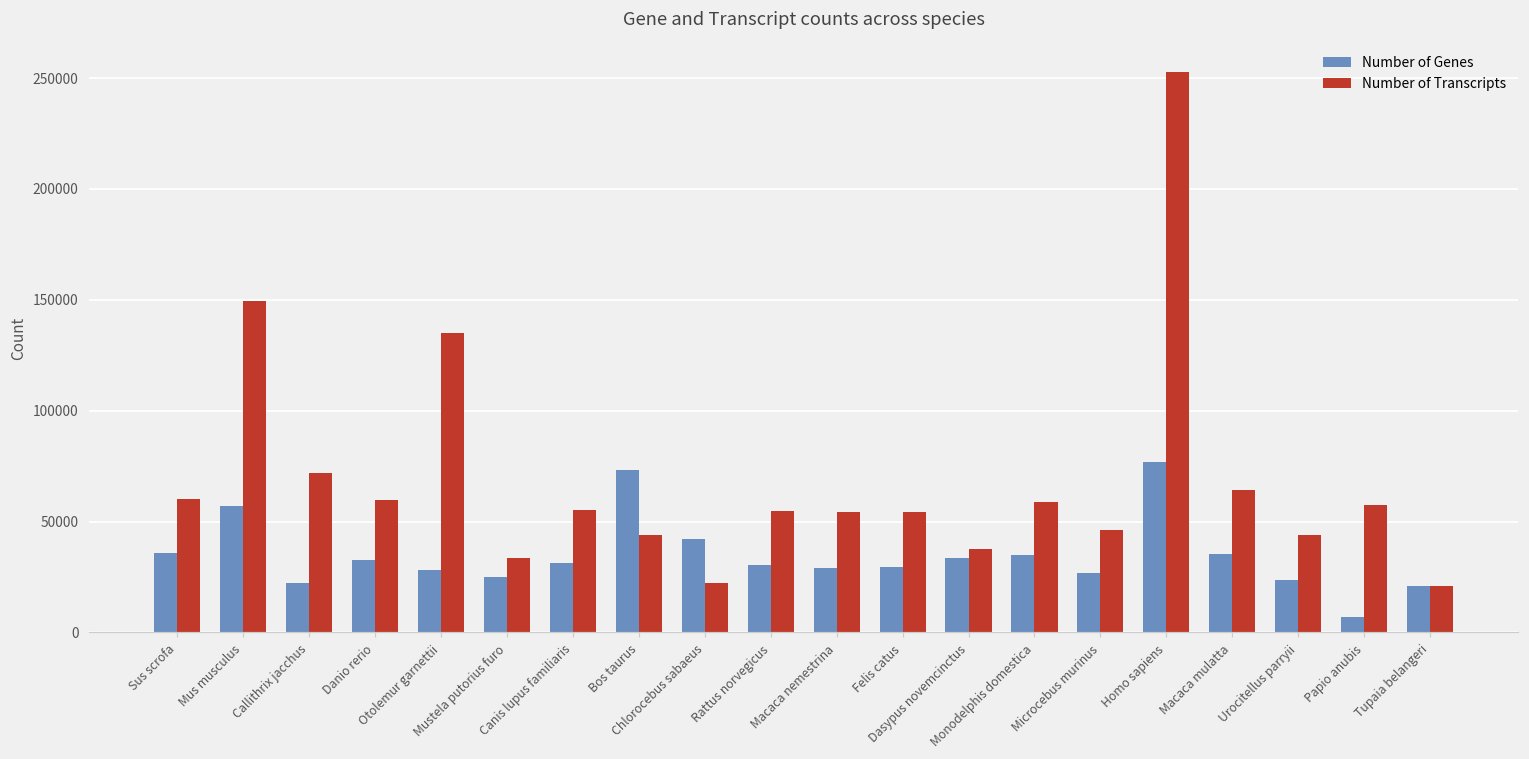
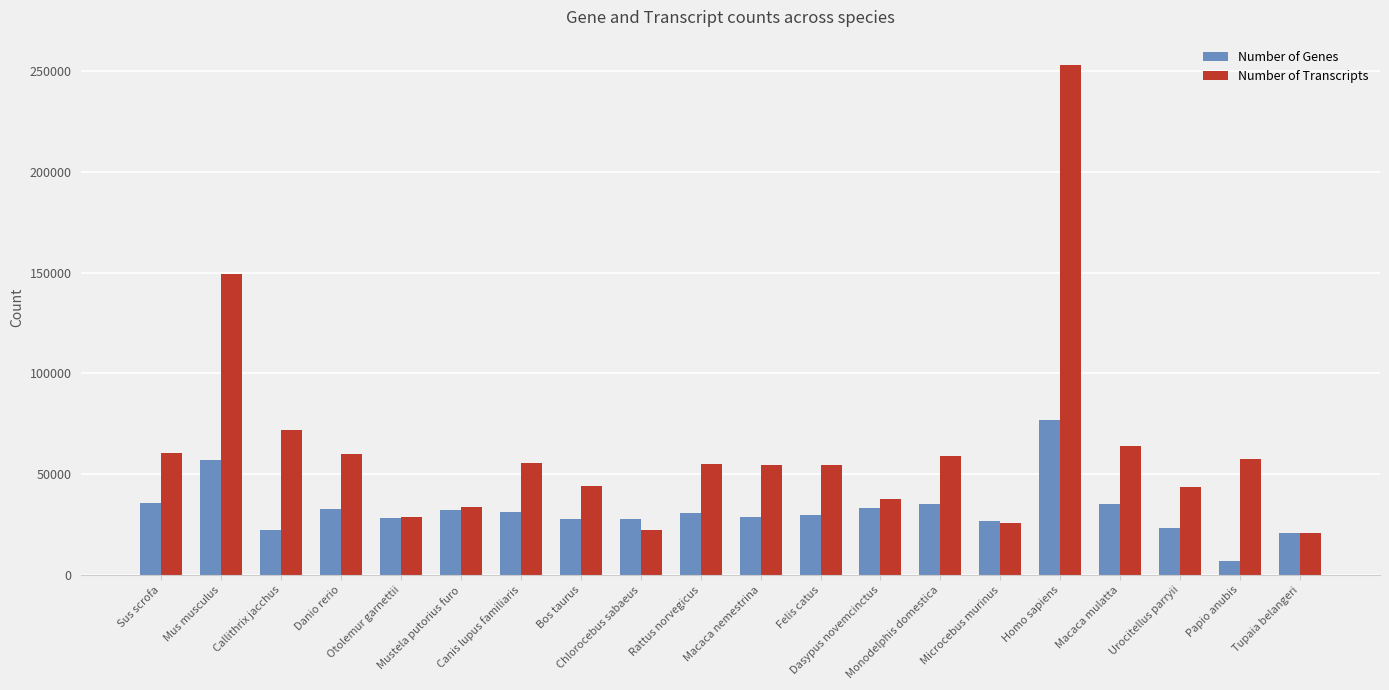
  {
    "Number of Genes": {
      "Sus scrofa": 36000,
      "Mus musculus": 57000,
      "Callithrix jacchus": 23000,
      "Danio rerio": 33000,
      "Otolemur garnettii": 28000,
-     "Mustela putorius furo": 25000,
+     "Mustela putorius furo": 32000,
      "Canis lupus familiaris": 31000,
-     "Bos taurus": 73000,
-     "Chlorocebus sabaeus": 42000,
+     "Bos taurus": 28000,
+     "Chlorocebus sabaeus": 28000,
      "Rattus norvegicus": 31000,
      "Macaca nemestrina": 29000,
      "Felis catus": 30000,
      "Dasypus novemcinctus": 33000,
      "Monodelphis domestica": 35000,
      "Microcebus murinus": 27000,
      "Homo sapiens": 77000,
      "Macaca mulatta": 35000,
      "Urocitellus parryii": 24000,
      "Papio anubis": 7000,
      "Tupaia belangeri": 21000
    },
    "Number of Transcripts": {
      "Sus scrofa": 60000,
      "Mus musculus": 150000,
      "Callithrix jacchus": 72000,
      "Danio rerio": 60000,
-     "Otolemur garnettii": 135000,
+     "Otolemur garnettii": 29000,
      "Mustela putorius furo": 34000,
      "Canis lupus familiaris": 55000,
      "Bos taurus": 44000,
      "Chlorocebus sabaeus": 23000,
      "Rattus norvegicus": 55000,
      "Macaca nemestrina": 54000,
      "Felis catus": 54000,
      "Dasypus novemcinctus": 38000,
      "Monodelphis domestica": 59000,
-     "Microcebus murinus": 46000,
+     "Microcebus murinus": 26000,
      "Homo sapiens": 253000,
      "Macaca mulatta": 64000,
      "Urocitellus parryii": 44000,
      "Papio anubis": 57000,
      "Tupaia belangeri": 21000
    }
  }
